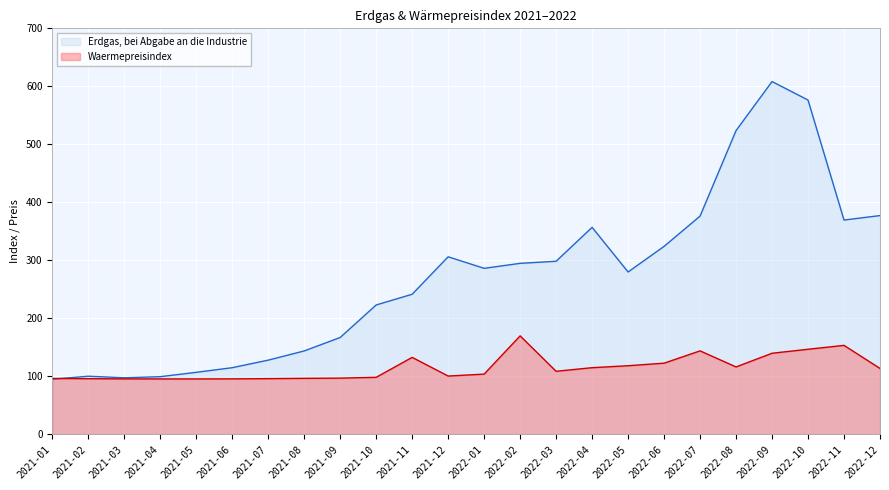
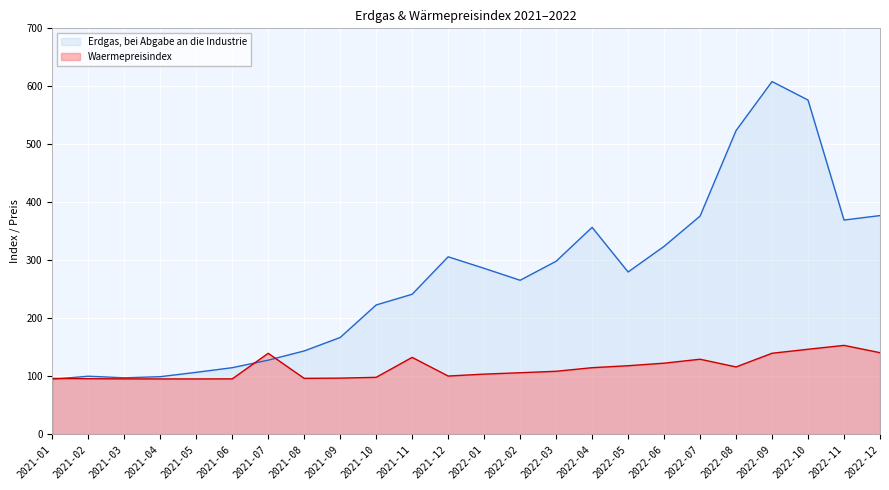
  {
    "Erdgas, bei Abgabe an die Industrie": {
      "2021-05": 110,
      "2021-06": 110,
      "2021-07": 130,
      "2021-08": 140,
      "2021-09": 170,
      "2021-10": 220,
      "2021-11": 240,
      "2021-12": 310,
      "2022-01": 290,
-     "2022-02": 290,
+     "2022-02": 270,
      "2022-03": 300,
      "2022-04": 360,
      "2022-05": 280,
      "2022-06": 320,
      "2022-07": 380,
      "2022-08": 520,
      "2022-09": 610,
      "2022-10": 580,
      "2022-11": 370,
      "2022-12": 380
    },
    "Waermepreisindex": {
      "2021-05": 100,
      "2021-06": 100,
-     "2021-07": 100,
+     "2021-07": 140,
      "2021-08": 100,
      "2021-09": 100,
      "2021-10": 100,
      "2021-11": 130,
      "2021-12": 100,
      "2022-01": 100,
-     "2022-02": 170,
+     "2022-02": 110,
      "2022-03": 110,
      "2022-04": 110,
      "2022-05": 120,
      "2022-06": 120,
-     "2022-07": 140,
+     "2022-07": 130,
      "2022-08": 120,
      "2022-09": 140,
      "2022-10": 150,
      "2022-11": 150,
-     "2022-12": 110
+     "2022-12": 140
    }
  }
